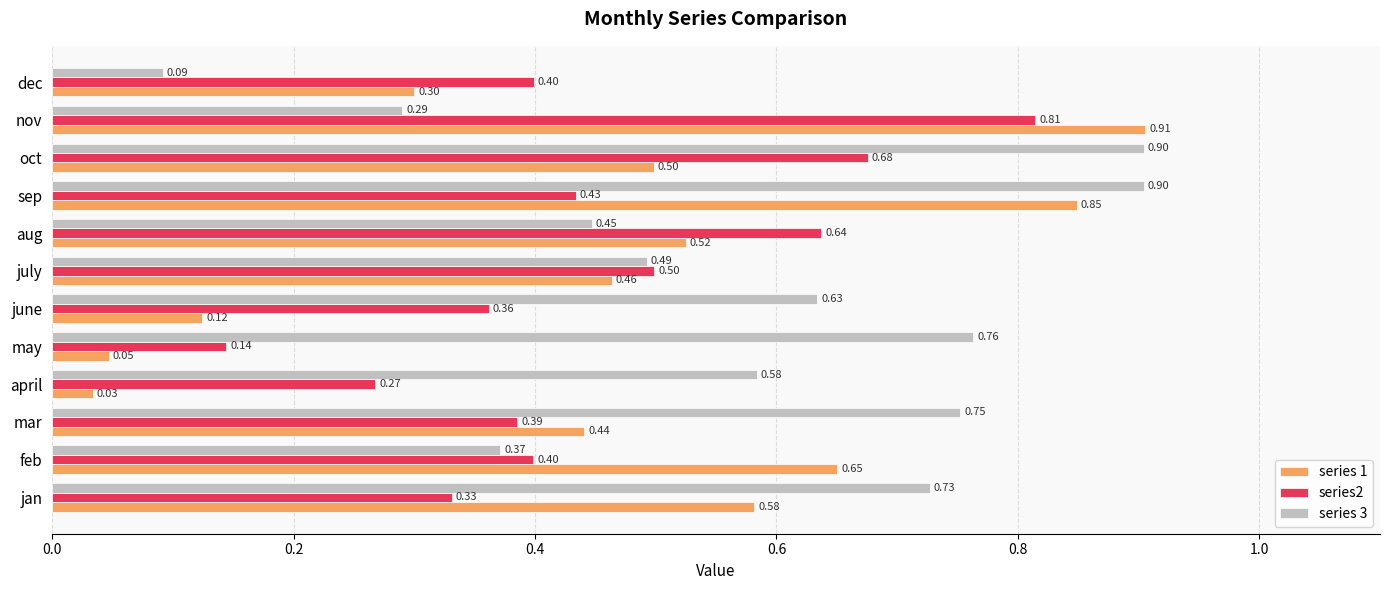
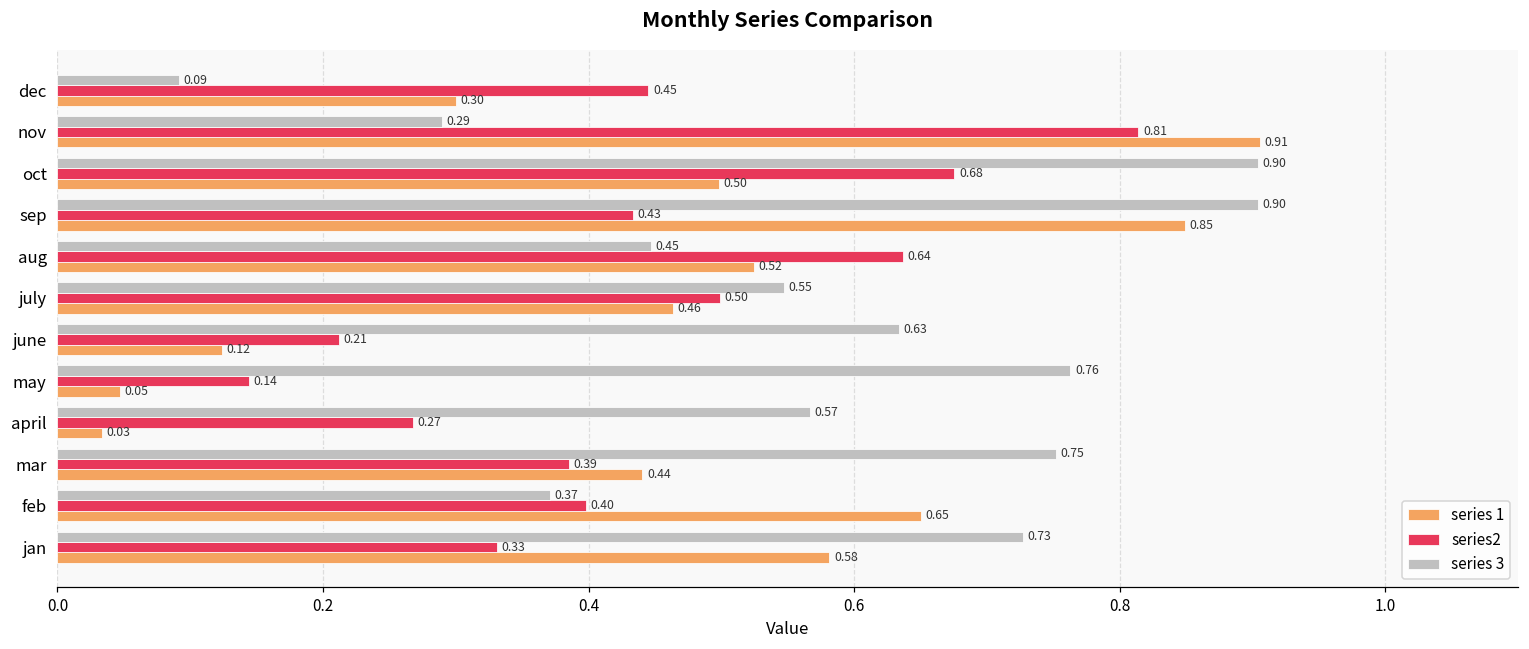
  {
    "series 1": {
      "dec": 0.30,
      "nov": 0.91,
      "oct": 0.50,
      "sep": 0.85,
      "aug": 0.52,
      "july": 0.46,
      "june": 0.12,
      "may": 0.05,
      "april": 0.03,
      "mar": 0.44,
      "feb": 0.65,
      "jan": 0.58
    },
    "series2": {
-     "dec": 0.40,
+     "dec": 0.45,
      "nov": 0.81,
      "oct": 0.68,
      "sep": 0.43,
      "aug": 0.64,
      "july": 0.50,
-     "june": 0.36,
+     "june": 0.21,
      "may": 0.14,
      "april": 0.27,
      "mar": 0.39,
      "feb": 0.40,
      "jan": 0.33
    },
    "series 3": {
      "dec": 0.09,
      "nov": 0.29,
      "oct": 0.90,
      "sep": 0.90,
      "aug": 0.45,
-     "july": 0.49,
+     "july": 0.55,
      "june": 0.63,
      "may": 0.76,
-     "april": 0.58,
+     "april": 0.57,
      "mar": 0.75,
      "feb": 0.37,
      "jan": 0.73
    }
  }
